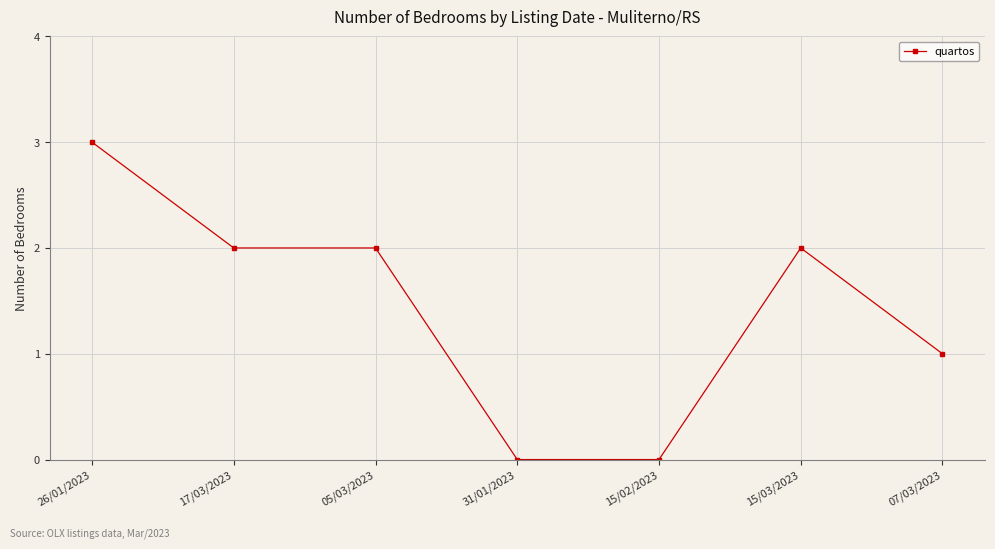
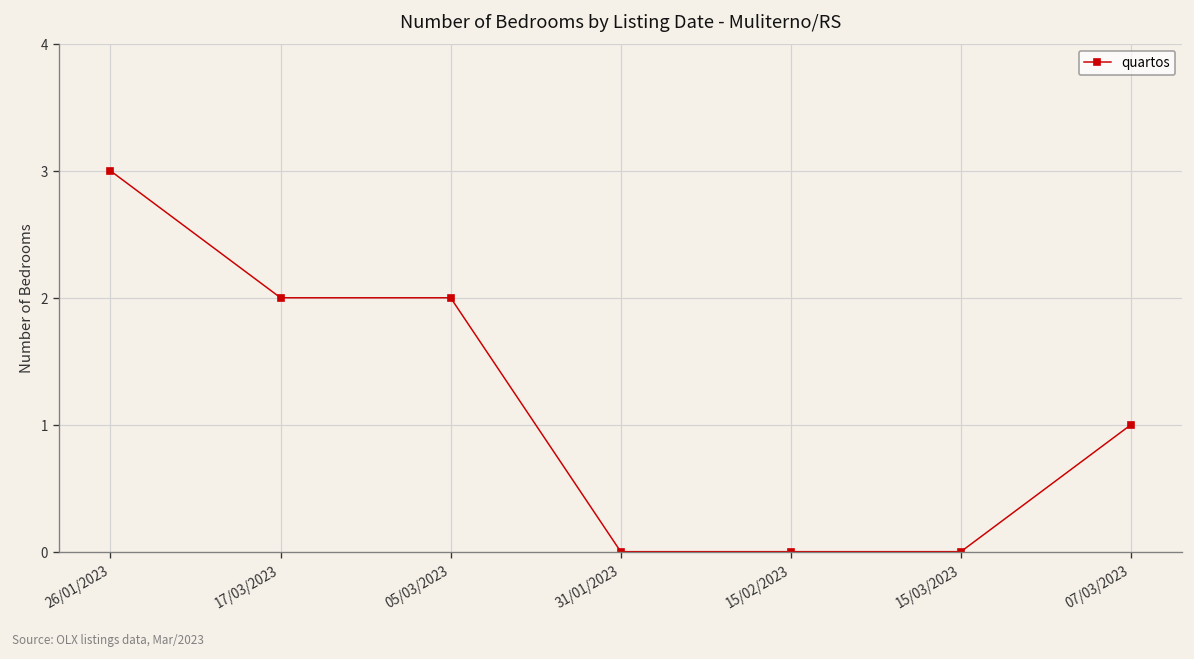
  {
    "26/01/2023": 3,
    "17/03/2023": 2,
    "05/03/2023": 2,
    "31/01/2023": 0,
    "15/02/2023": 0,
-   "15/03/2023": 2,
+   "15/03/2023": 0,
    "07/03/2023": 1
  }
